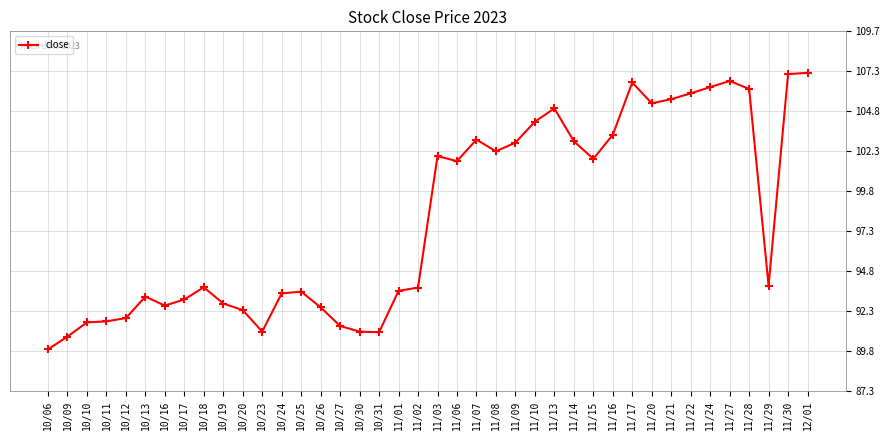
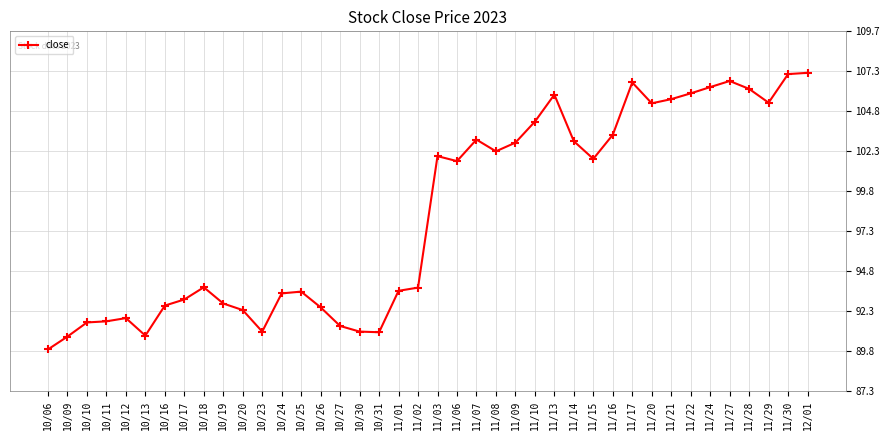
  {
    "10/06": 89.9,
    "10/09": 90.7,
    "10/10": 91.6,
    "10/11": 91.7,
    "10/12": 91.9,
-   "10/13": 93.2,
+   "10/13": 90.8,
    "10/16": 92.7,
    "10/17": 93.0,
    "10/18": 93.8,
    "10/19": 92.8,
    "10/20": 92.4,
    "10/23": 91.0,
    "10/24": 93.4,
    "10/25": 93.5,
    "10/26": 92.6,
    "10/27": 91.4,
    "10/30": 91.0,
    "10/31": 91.0,
    "11/01": 93.6,
    "11/02": 93.8,
    "11/03": 102.0,
    "11/06": 101.7,
    "11/07": 103.0,
    "11/08": 102.3,
    "11/09": 102.8,
    "11/10": 104.1,
-   "11/13": 104.9,
+   "11/13": 105.8,
    "11/14": 102.9,
    "11/15": 101.8,
    "11/16": 103.3,
    "11/17": 106.6,
    "11/20": 105.3,
    "11/21": 105.5,
    "11/22": 105.9,
    "11/24": 106.3,
    "11/27": 106.7,
    "11/28": 106.2,
-   "11/29": 93.9,
+   "11/29": 105.3,
    "11/30": 107.1,
    "12/01": 107.2
  }
